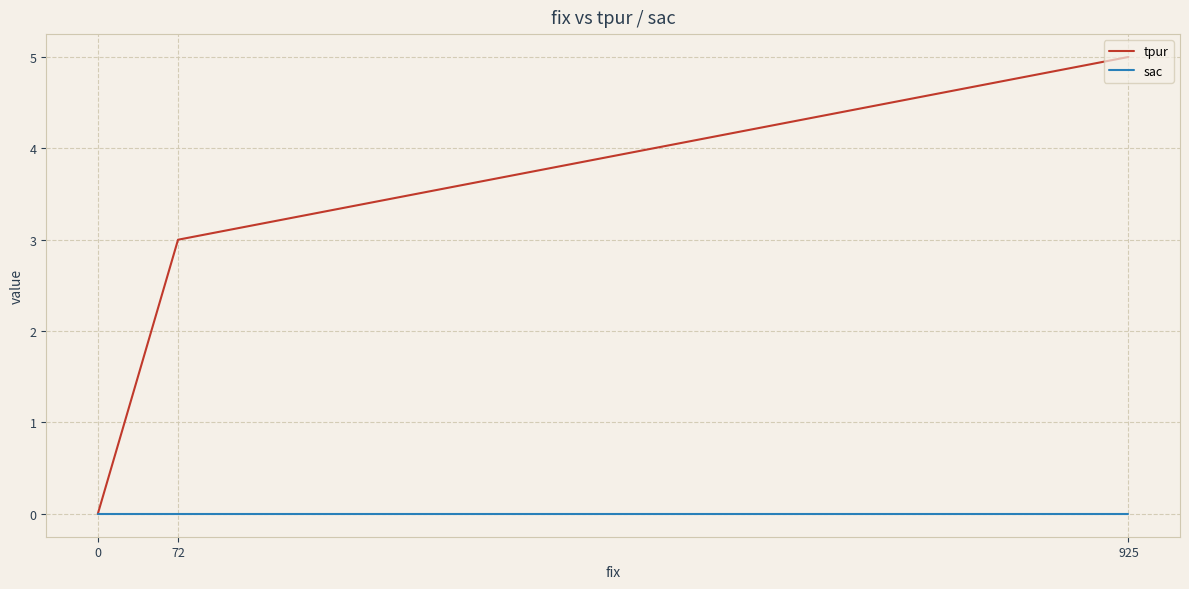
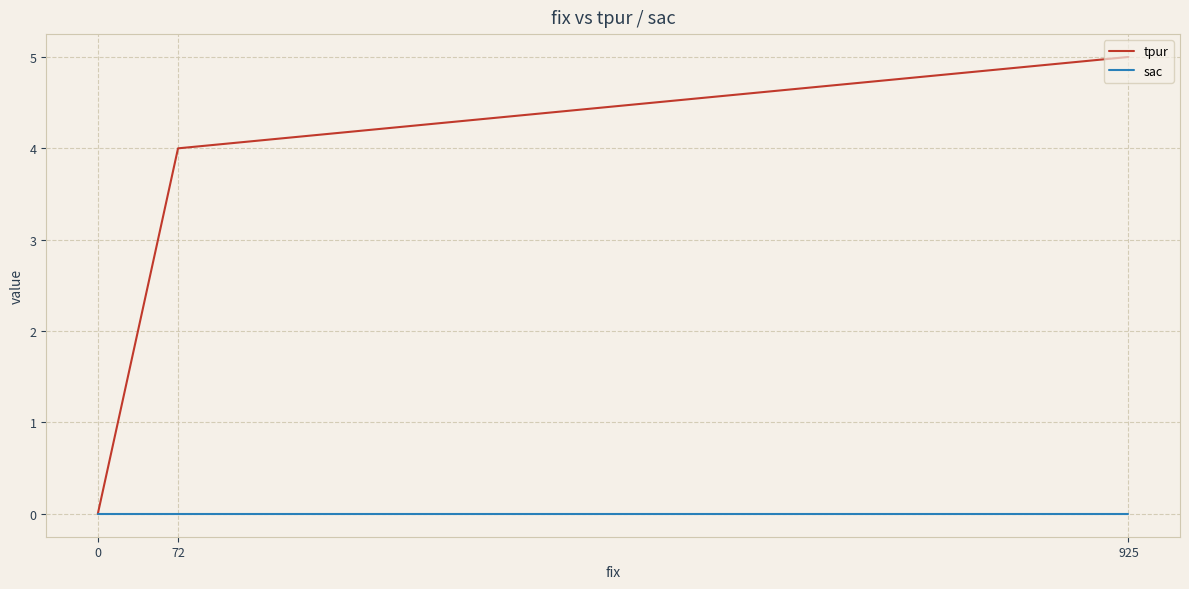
  {
    "tpur": {
-     "72": 3
+     "72": 4
    },
    "sac": {
      "72": 0,
      "925": 0
    }
  }
